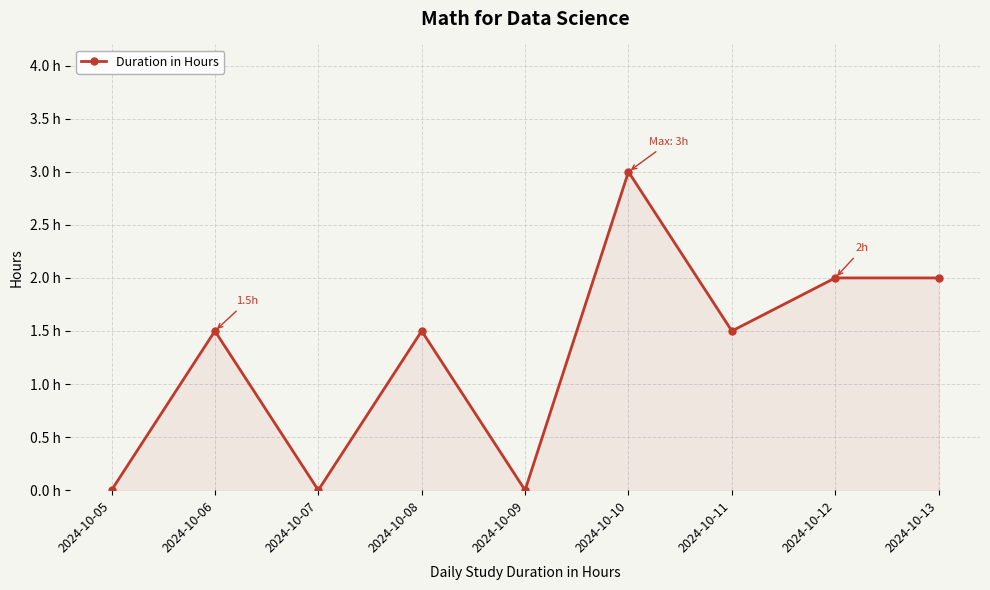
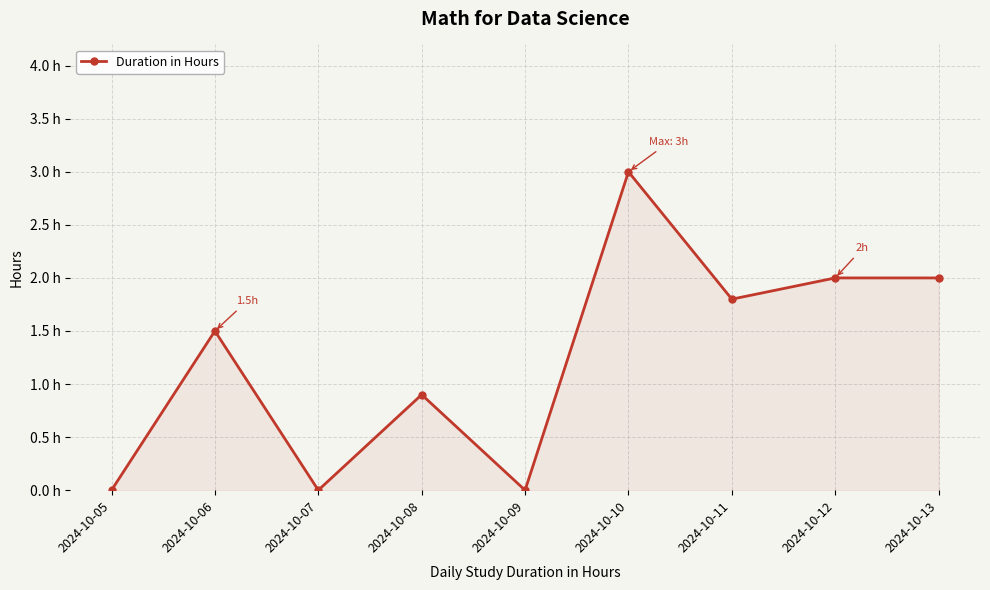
  {
    "2024-10-05": "0.0 h",
    "2024-10-07": "0.0 h",
-   "2024-10-08": "1.5 h",
+   "2024-10-08": "0.9 h",
    "2024-10-09": "0.0 h",
-   "2024-10-11": "1.5 h",
+   "2024-10-11": "1.8 h",
    "2024-10-13": "2.0 h"
  }
